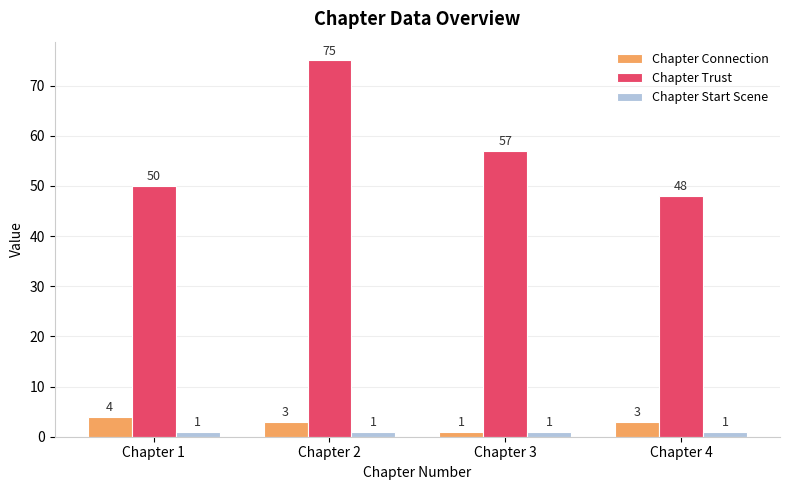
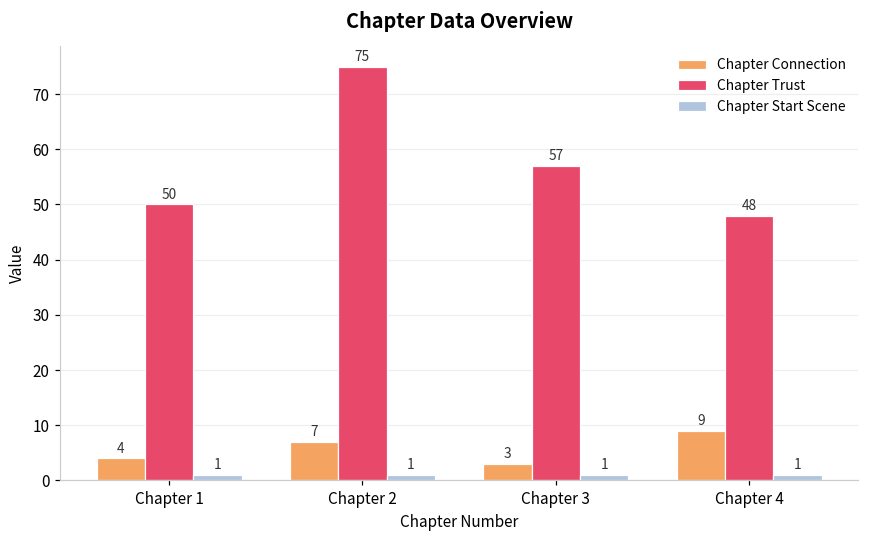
  {
    "Chapter Connection": {
      "Chapter 1": 4,
-     "Chapter 2": 3,
-     "Chapter 3": 1,
-     "Chapter 4": 3
+     "Chapter 2": 7,
+     "Chapter 3": 3,
+     "Chapter 4": 9
    },
    "Chapter Trust": {
      "Chapter 1": 50,
      "Chapter 2": 75,
      "Chapter 3": 57,
      "Chapter 4": 48
    },
    "Chapter Start Scene": {
      "Chapter 1": 1,
      "Chapter 2": 1,
      "Chapter 3": 1,
      "Chapter 4": 1
    }
  }
